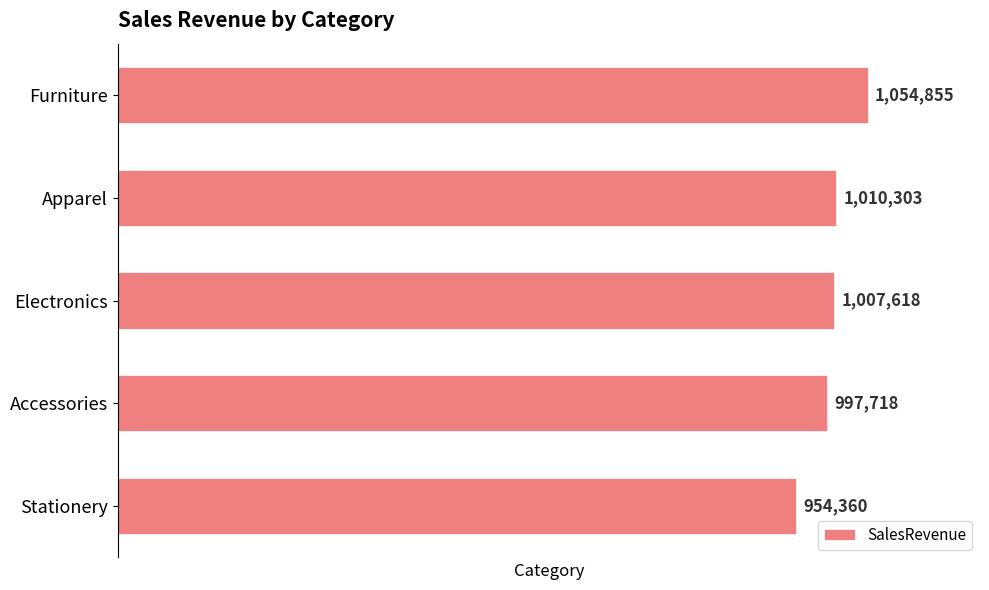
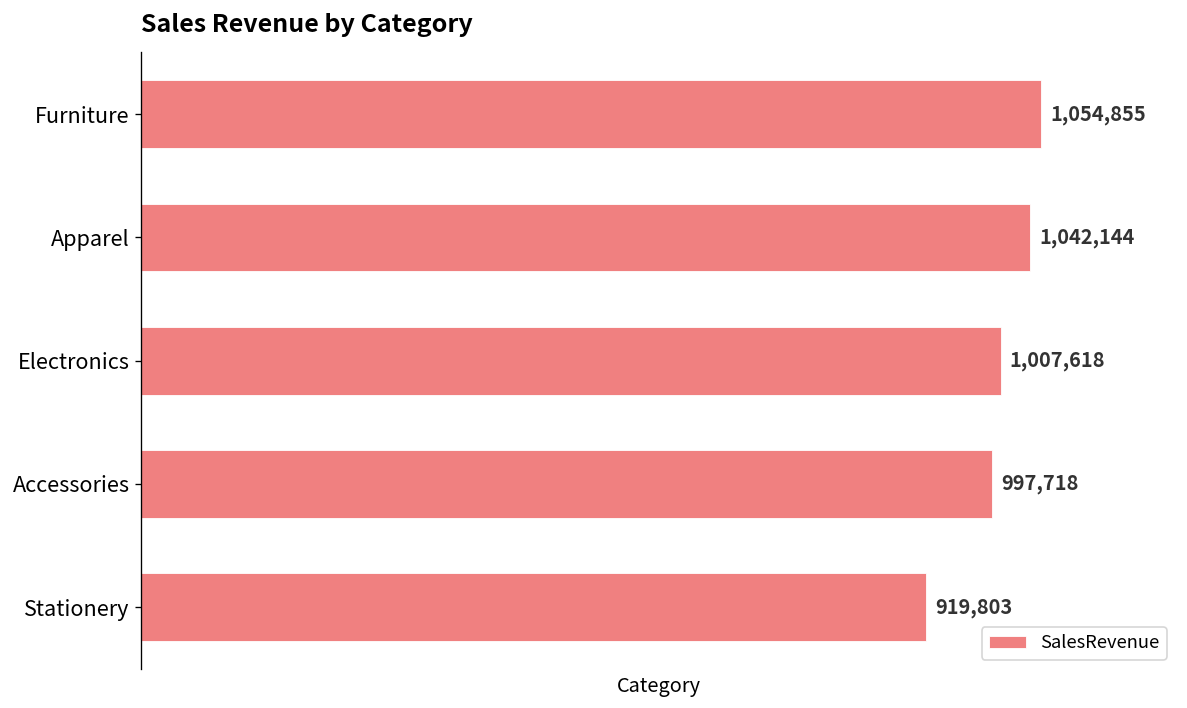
  {
    "Furniture": "1,054,855",
-   "Apparel": "1,010,303",
+   "Apparel": "1,042,144",
    "Electronics": "1,007,618",
    "Accessories": "997,718",
-   "Stationery": "954,360"
+   "Stationery": "919,803"
  }
